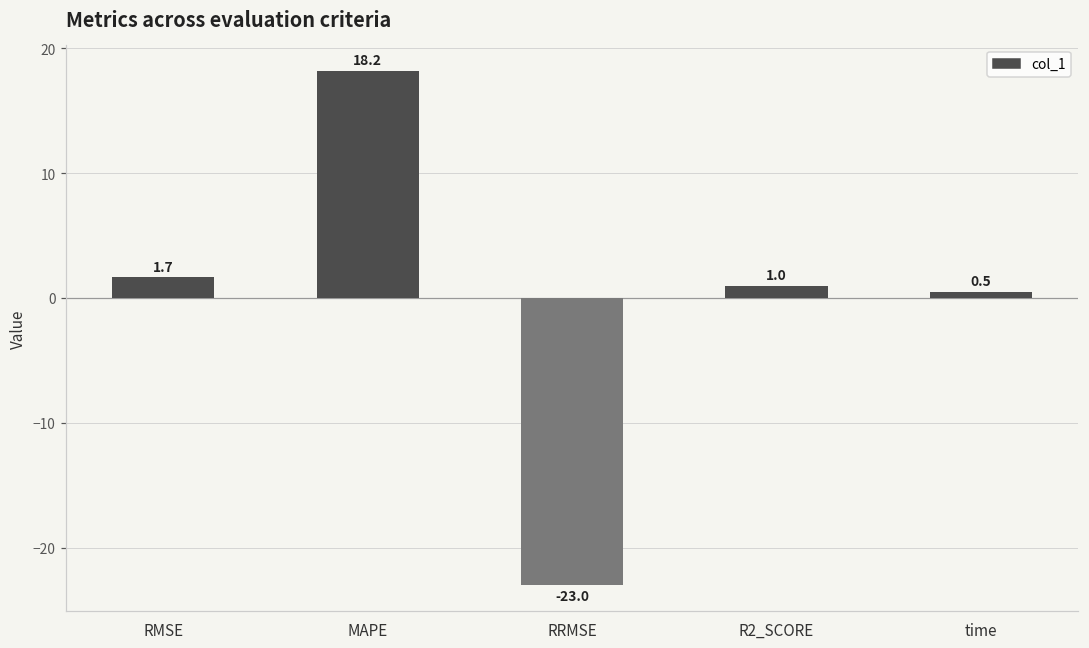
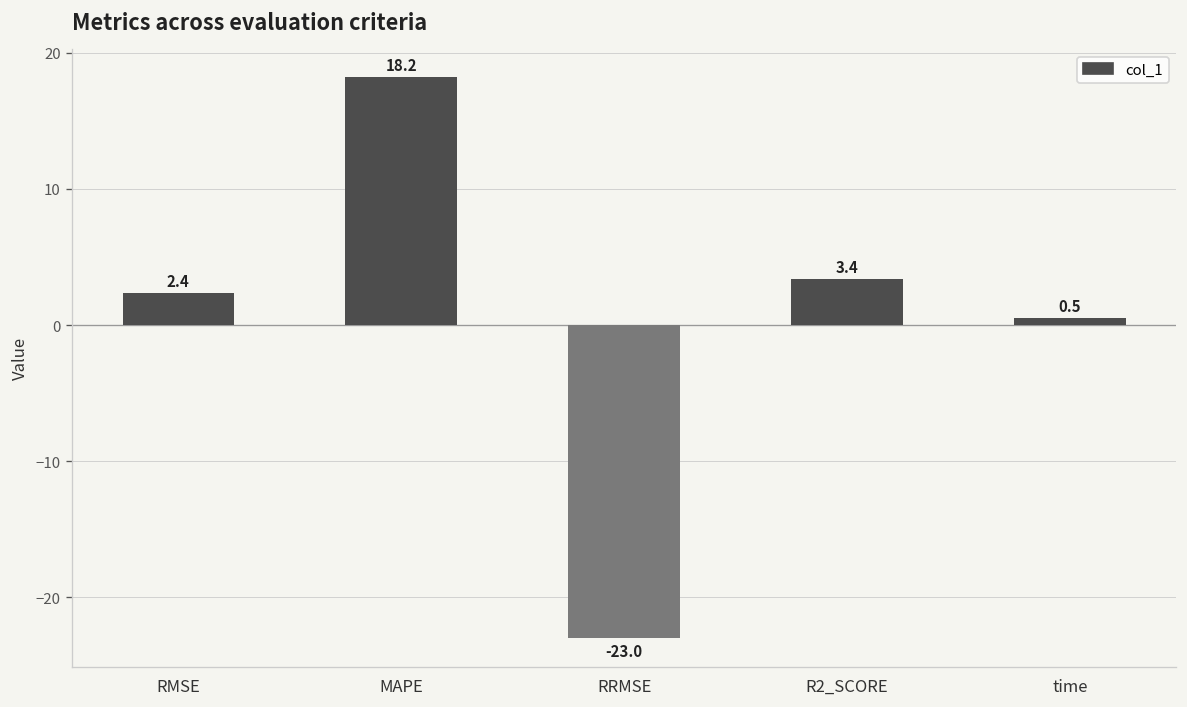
  {
-   "RMSE": 1.7,
+   "RMSE": 2.4,
    "MAPE": 18.2,
    "RRMSE": -23.0,
-   "R2_SCORE": 1.0,
+   "R2_SCORE": 3.4,
    "time": 0.5
  }
